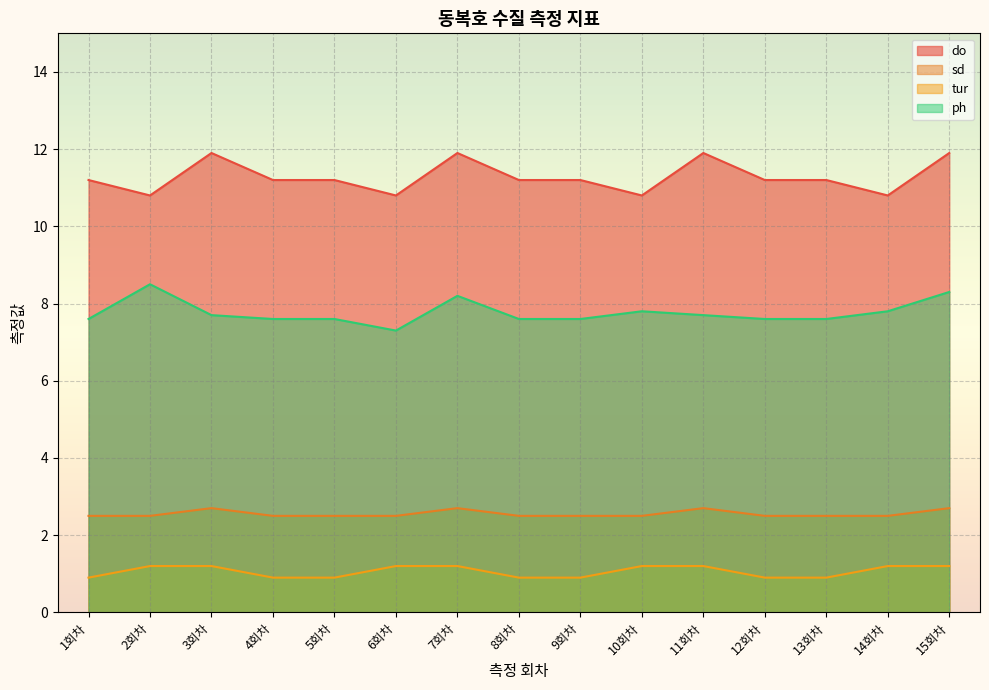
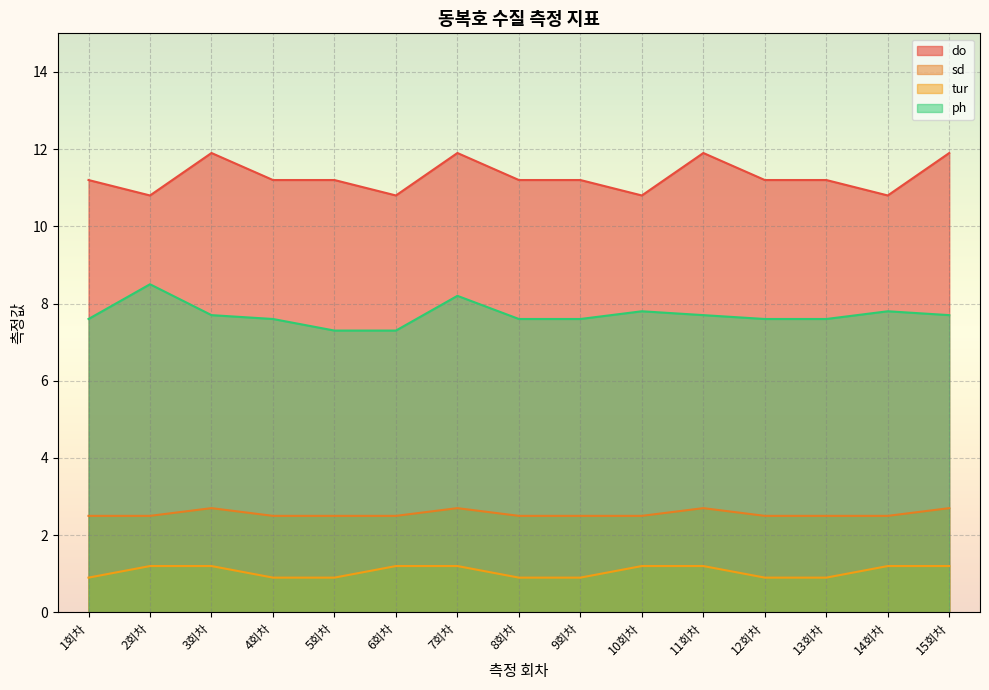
  {
    "ph": {
      "1회차": 7.6,
      "2회차": 8.5,
      "3회차": 7.7,
      "4회차": 7.6,
-     "5회차": 7.6,
+     "5회차": 7.3,
      "6회차": 7.3,
      "7회차": 8.2,
      "8회차": 7.6,
      "9회차": 7.6,
      "10회차": 7.8,
      "11회차": 7.7,
      "12회차": 7.6,
      "13회차": 7.6,
      "14회차": 7.8,
-     "15회차": 8.3
+     "15회차": 7.7
    }
  }
